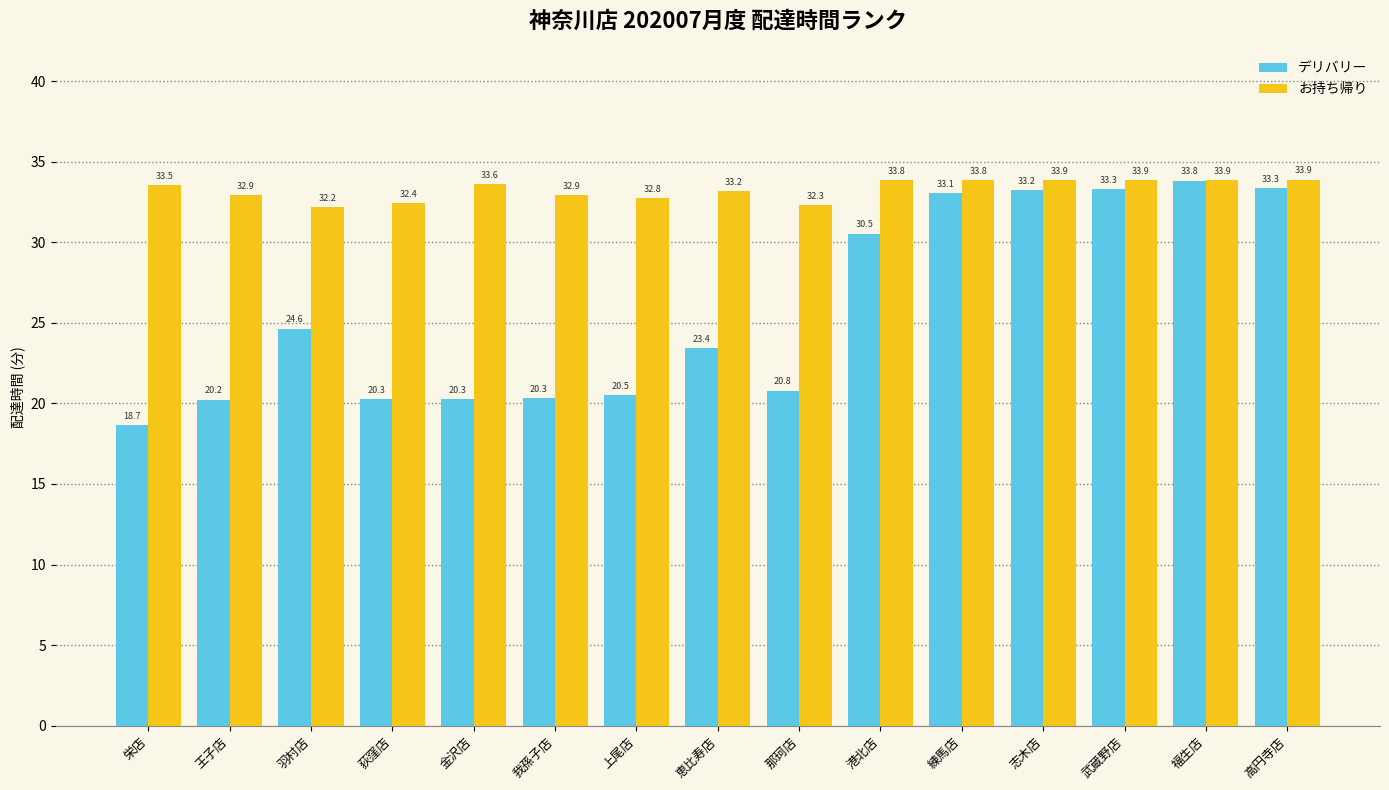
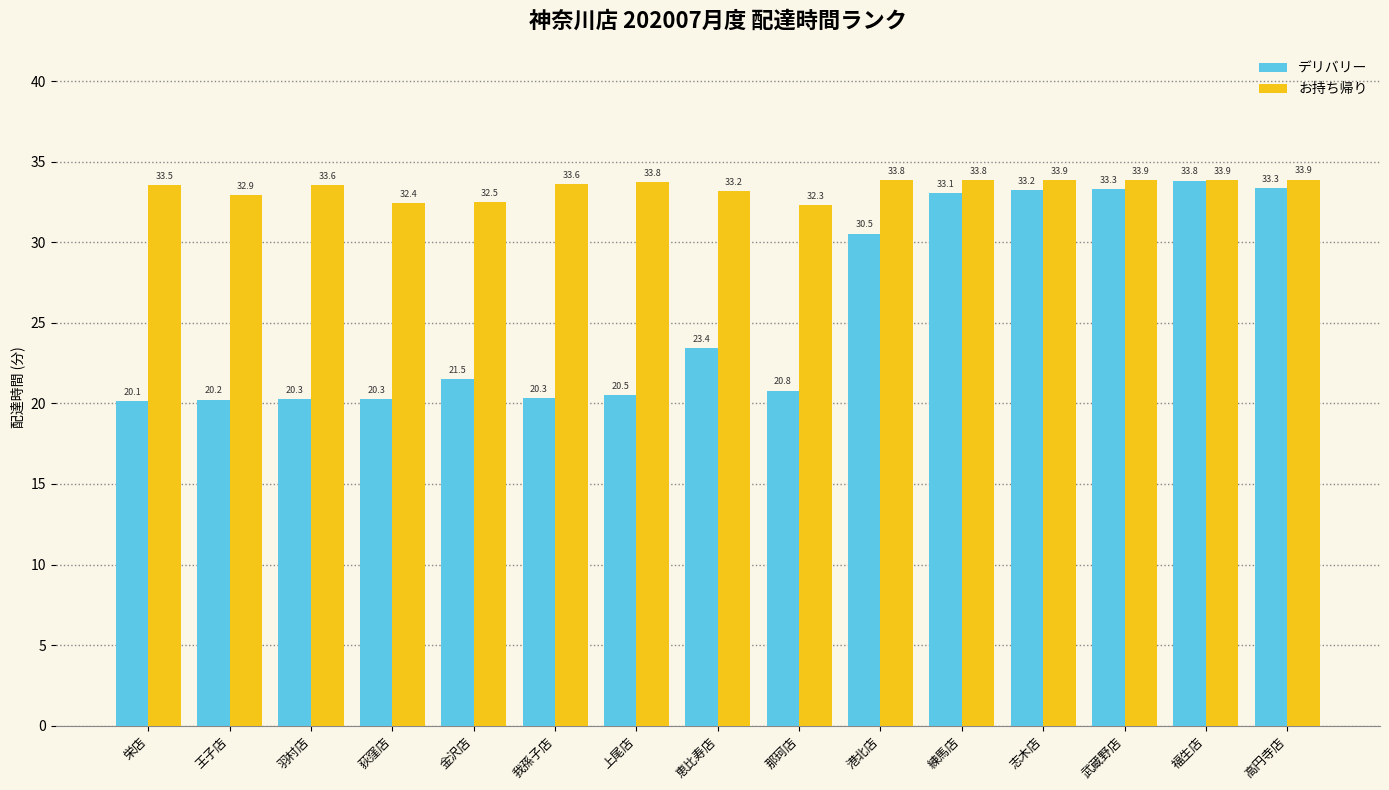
  {
    "デリバリー": {
-     "栄店": 18.7,
+     "栄店": 20.1,
      "王子店": 20.2,
-     "羽村店": 24.6,
+     "羽村店": 20.3,
      "荻窪店": 20.3,
-     "金沢店": 20.3,
+     "金沢店": 21.5,
      "我孫子店": 20.3,
      "上尾店": 20.5,
      "恵比寿店": 23.4,
      "那珂店": 20.8,
      "港北店": 30.5,
      "練馬店": 33.1,
      "志木店": 33.2,
      "武蔵野店": 33.3,
      "福生店": 33.8,
      "高円寺店": 33.3
    },
    "お持ち帰り": {
      "栄店": 33.5,
      "王子店": 32.9,
-     "羽村店": 32.2,
+     "羽村店": 33.6,
      "荻窪店": 32.4,
-     "金沢店": 33.6,
-     "我孫子店": 32.9,
-     "上尾店": 32.8,
+     "金沢店": 32.5,
+     "我孫子店": 33.6,
+     "上尾店": 33.8,
      "恵比寿店": 33.2,
      "那珂店": 32.3,
      "港北店": 33.8,
      "練馬店": 33.8,
      "志木店": 33.9,
      "武蔵野店": 33.9,
      "福生店": 33.9,
      "高円寺店": 33.9
    }
  }
